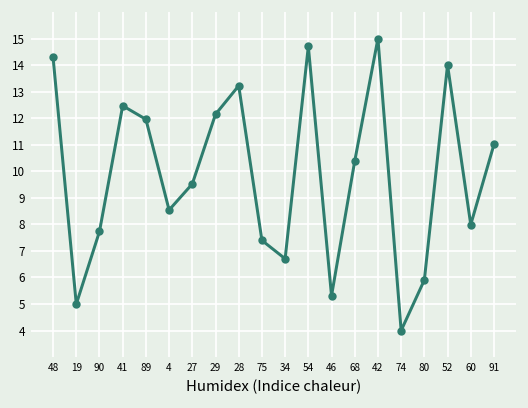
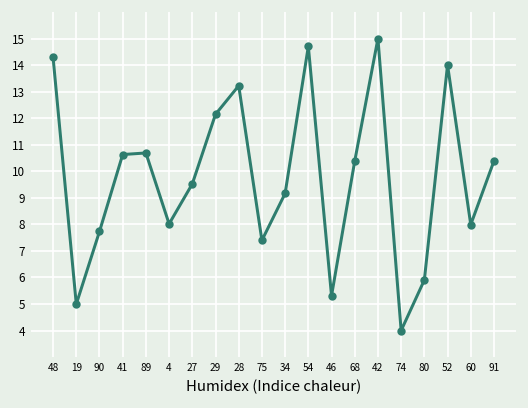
  {
    "48": 14.3,
    "19": 5.0,
    "90": 7.7,
-   "41": 12.5,
-   "89": 12.0,
-   "4": 8.5,
+   "41": 10.6,
+   "89": 10.7,
+   "4": 8.0,
    "27": 9.5,
    "29": 12.1,
    "28": 13.2,
    "75": 7.4,
-   "34": 6.7,
+   "34": 9.2,
    "54": 14.7,
    "46": 5.3,
    "68": 10.4,
    "42": 15.0,
    "74": 4.0,
    "80": 5.9,
    "52": 14.0,
    "60": 8.0,
-   "91": 11.0
+   "91": 10.4
  }
